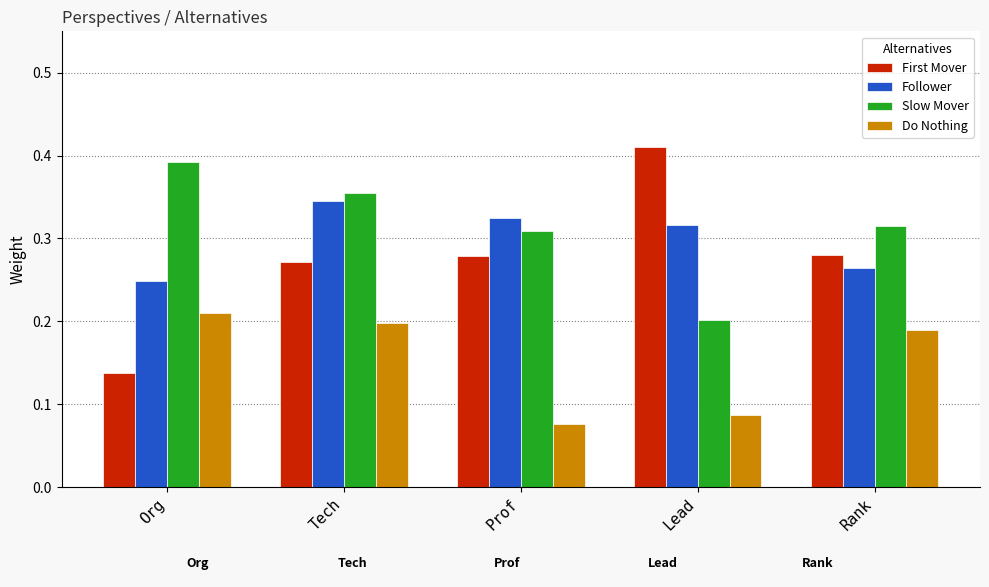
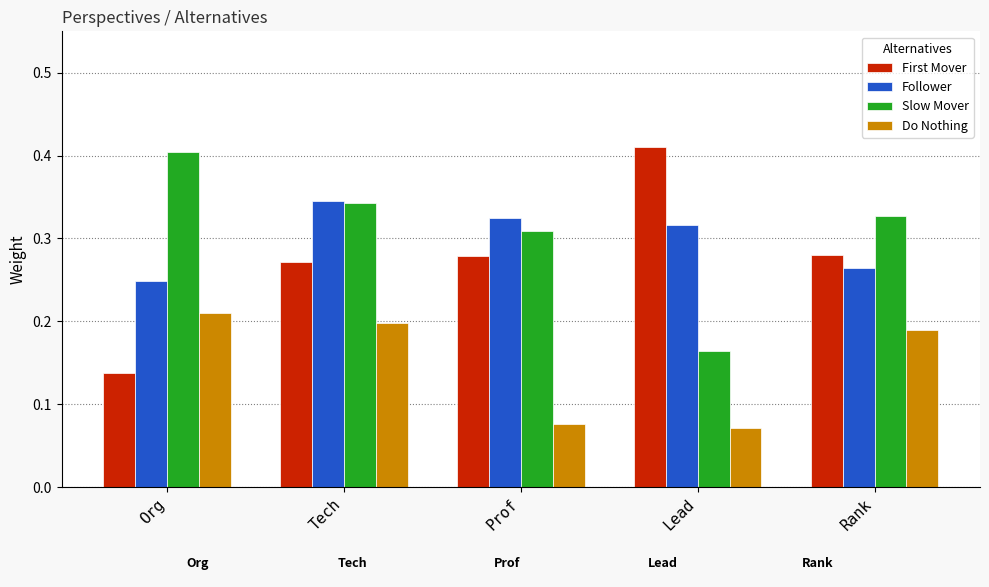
  {
    "First Mover": {
      "Org": 0.14,
      "Tech": 0.27,
      "Prof": 0.28,
      "Lead": 0.41,
      "Rank": 0.28
    },
    "Follower": {
      "Org": 0.25,
      "Tech": 0.34,
      "Prof": 0.32,
      "Lead": 0.32,
      "Rank": 0.26
    },
    "Slow Mover": {
-     "Org": 0.39,
-     "Tech": 0.36,
+     "Org": 0.40,
+     "Tech": 0.34,
      "Prof": 0.31,
-     "Lead": 0.20,
-     "Rank": 0.31
+     "Lead": 0.16,
+     "Rank": 0.33
    },
    "Do Nothing": {
      "Org": 0.21,
      "Tech": 0.20,
      "Prof": 0.08,
-     "Lead": 0.09,
+     "Lead": 0.07,
      "Rank": 0.19
    }
  }
